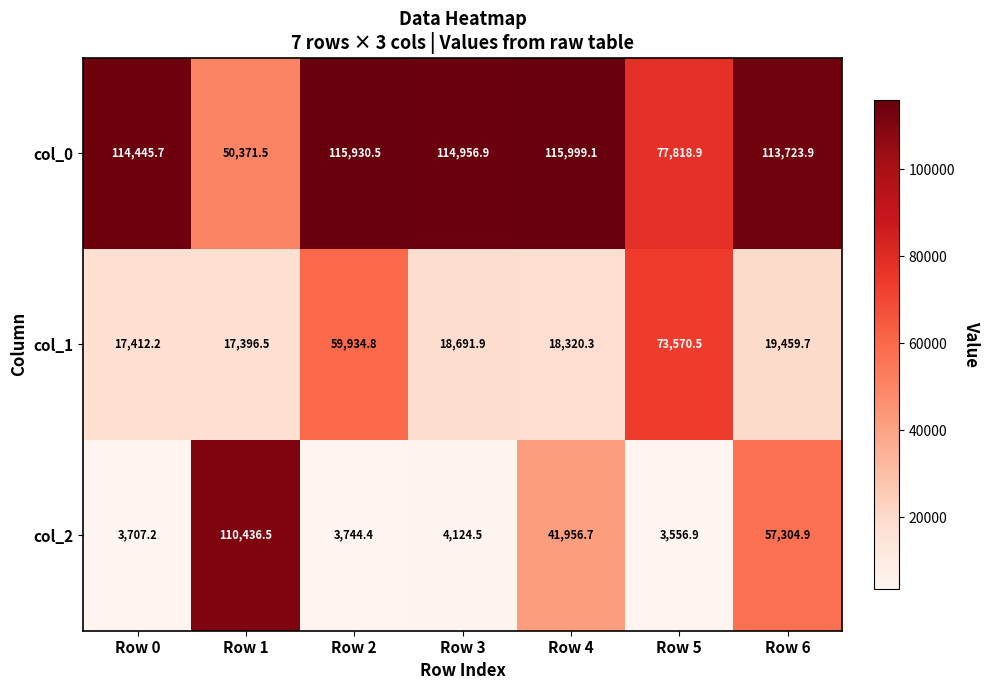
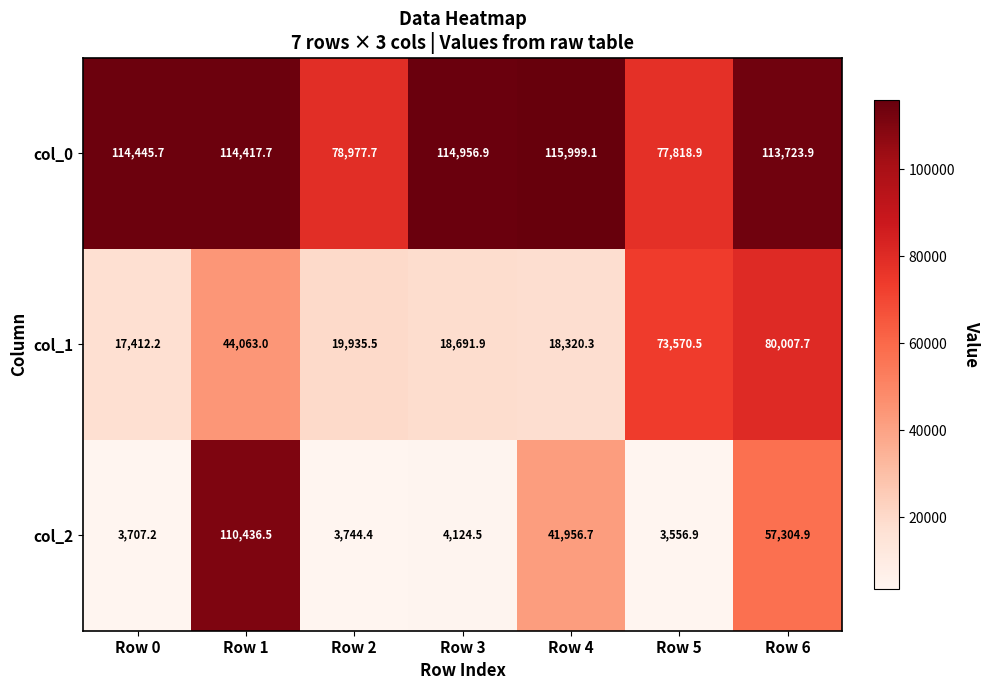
  {
    "col_0": {
      "Row 0": "114,445.7",
-     "Row 1": "50,371.5",
-     "Row 2": "115,930.5",
+     "Row 1": "114,417.7",
+     "Row 2": "78,977.7",
      "Row 3": "114,956.9",
      "Row 4": "115,999.1",
      "Row 5": "77,818.9",
      "Row 6": "113,723.9"
    },
    "col_1": {
      "Row 0": "17,412.2",
-     "Row 1": "17,396.5",
-     "Row 2": "59,934.8",
+     "Row 1": "44,063.0",
+     "Row 2": "19,935.5",
      "Row 3": "18,691.9",
      "Row 4": "18,320.3",
      "Row 5": "73,570.5",
-     "Row 6": "19,459.7"
+     "Row 6": "80,007.7"
    },
    "col_2": {
      "Row 0": "3,707.2",
      "Row 1": "110,436.5",
      "Row 2": "3,744.4",
      "Row 3": "4,124.5",
      "Row 4": "41,956.7",
      "Row 5": "3,556.9",
      "Row 6": "57,304.9"
    }
  }
